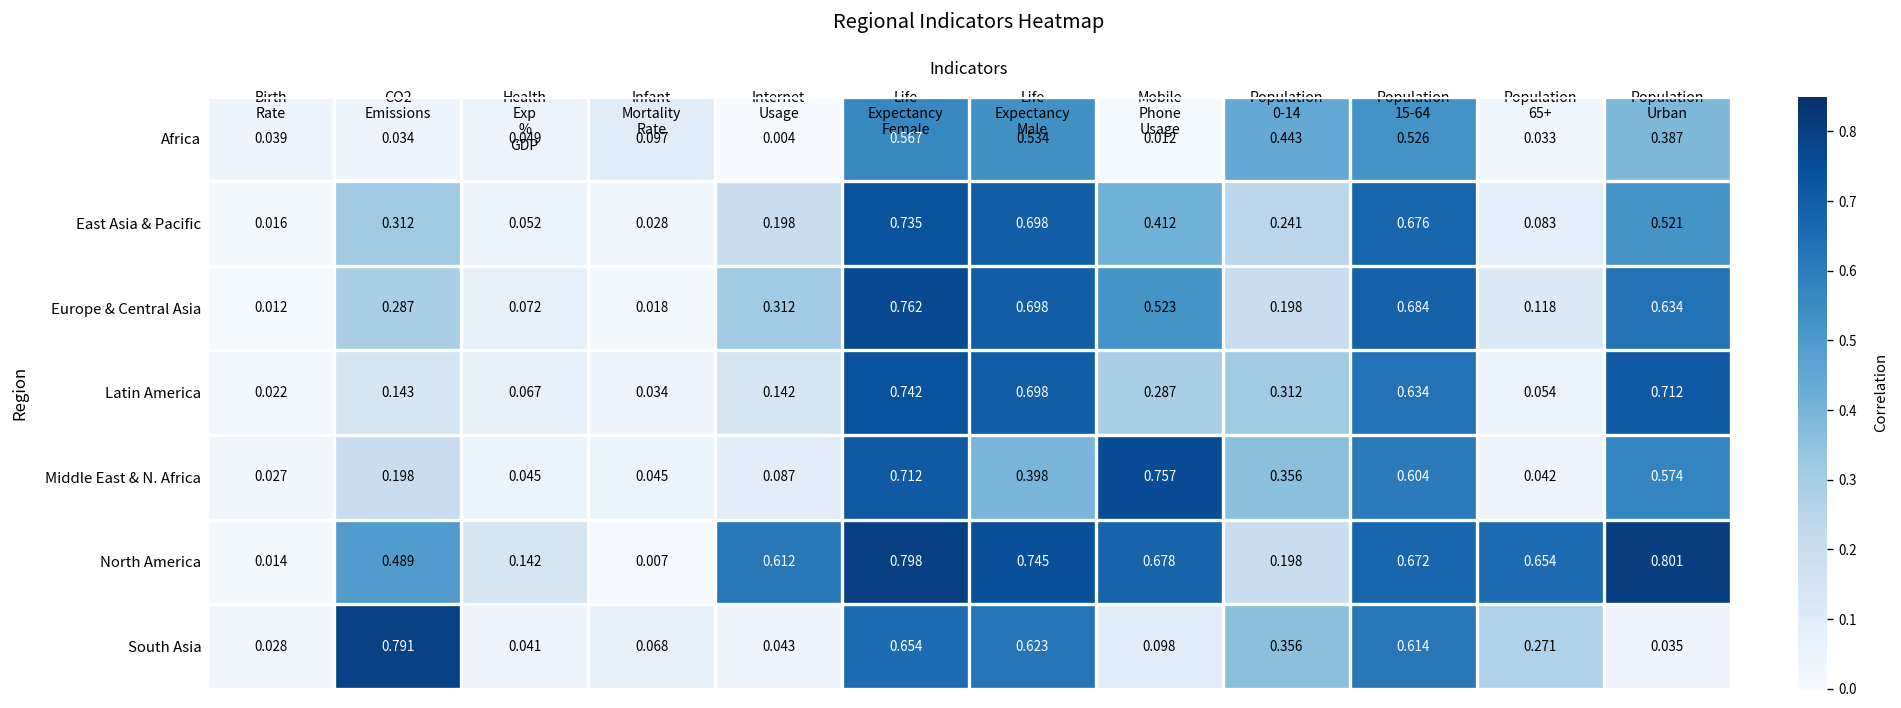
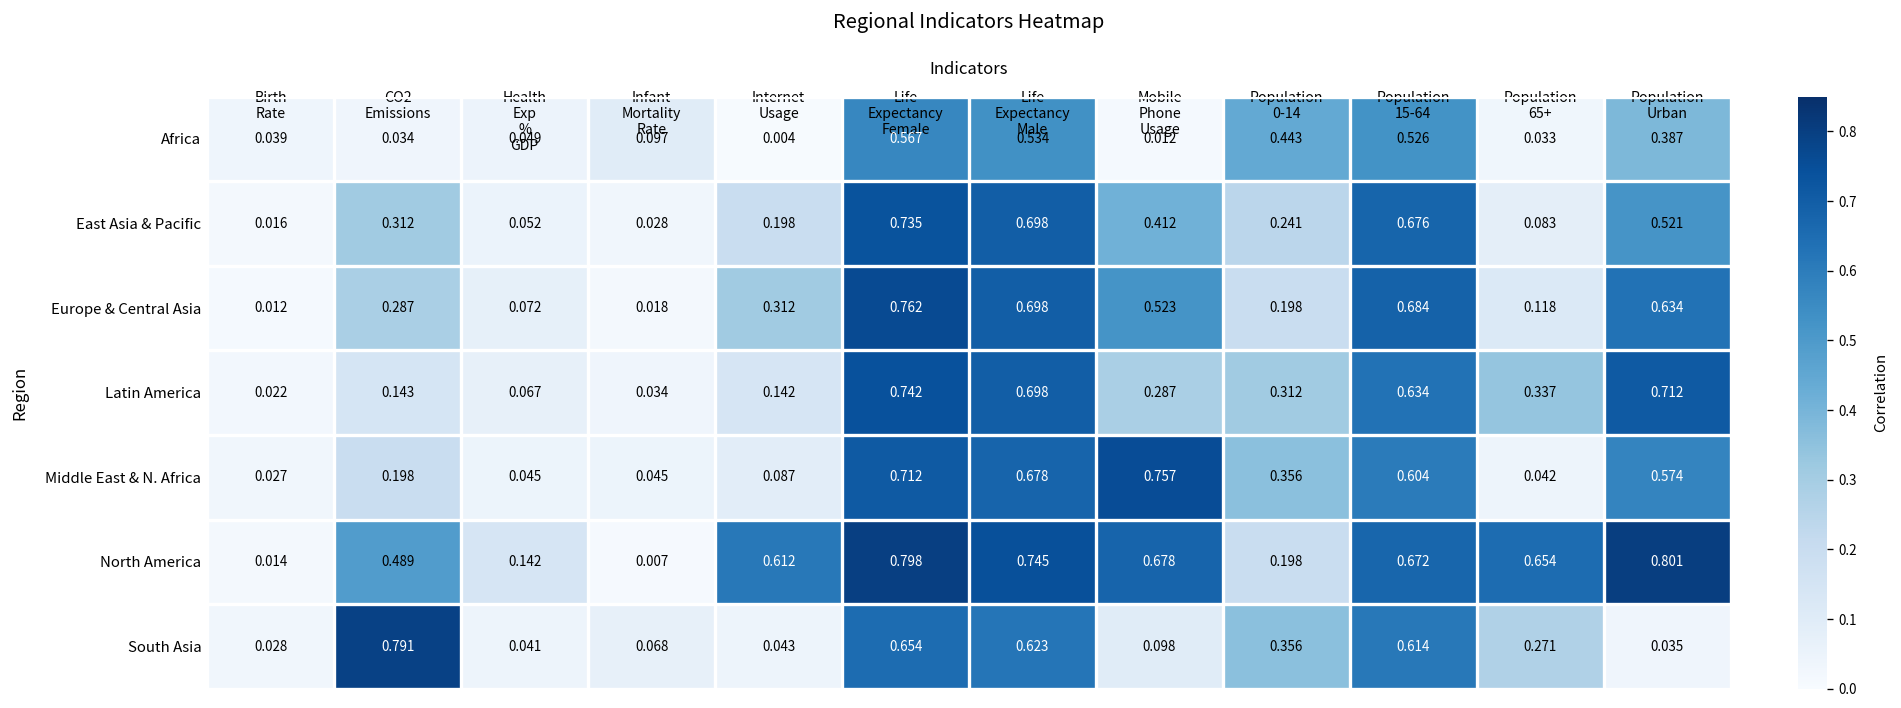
  {
    "Africa": {
      "Birth Rate": 0.039,
      "CO2 Emissions": 0.034,
      "Health Exp % GDP": 0.049,
      "Infant Mortality Rate": 0.097,
      "Internet Usage": 0.004,
      "Life Expectancy Female": 0.567,
      "Life Expectancy Male": 0.534,
      "Mobile Phone Usage": 0.012,
      "Population 0-14": 0.443,
      "Population 15-64": 0.526,
      "Population 65+": 0.033,
      "Population Urban": 0.387
    },
    "East Asia & Pacific": {
      "Birth Rate": 0.016,
      "CO2 Emissions": 0.312,
      "Health Exp % GDP": 0.052,
      "Infant Mortality Rate": 0.028,
      "Internet Usage": 0.198,
      "Life Expectancy Female": 0.735,
      "Life Expectancy Male": 0.698,
      "Mobile Phone Usage": 0.412,
      "Population 0-14": 0.241,
      "Population 15-64": 0.676,
      "Population 65+": 0.083,
      "Population Urban": 0.521
    },
    "Europe & Central Asia": {
      "Birth Rate": 0.012,
      "CO2 Emissions": 0.287,
      "Health Exp % GDP": 0.072,
      "Infant Mortality Rate": 0.018,
      "Internet Usage": 0.312,
      "Life Expectancy Female": 0.762,
      "Life Expectancy Male": 0.698,
      "Mobile Phone Usage": 0.523,
      "Population 0-14": 0.198,
      "Population 15-64": 0.684,
      "Population 65+": 0.118,
      "Population Urban": 0.634
    },
    "Latin America": {
      "Birth Rate": 0.022,
      "CO2 Emissions": 0.143,
      "Health Exp % GDP": 0.067,
      "Infant Mortality Rate": 0.034,
      "Internet Usage": 0.142,
      "Life Expectancy Female": 0.742,
      "Life Expectancy Male": 0.698,
      "Mobile Phone Usage": 0.287,
      "Population 0-14": 0.312,
      "Population 15-64": 0.634,
-     "Population 65+": 0.054,
+     "Population 65+": 0.337,
      "Population Urban": 0.712
    },
    "Middle East & N. Africa": {
      "Birth Rate": 0.027,
      "CO2 Emissions": 0.198,
      "Health Exp % GDP": 0.045,
      "Infant Mortality Rate": 0.045,
      "Internet Usage": 0.087,
      "Life Expectancy Female": 0.712,
-     "Life Expectancy Male": 0.398,
+     "Life Expectancy Male": 0.678,
      "Mobile Phone Usage": 0.757,
      "Population 0-14": 0.356,
      "Population 15-64": 0.604,
      "Population 65+": 0.042,
      "Population Urban": 0.574
    },
    "North America": {
      "Birth Rate": 0.014,
      "CO2 Emissions": 0.489,
      "Health Exp % GDP": 0.142,
      "Infant Mortality Rate": 0.007,
      "Internet Usage": 0.612,
      "Life Expectancy Female": 0.798,
      "Life Expectancy Male": 0.745,
      "Mobile Phone Usage": 0.678,
      "Population 0-14": 0.198,
      "Population 15-64": 0.672,
      "Population 65+": 0.654,
      "Population Urban": 0.801
    },
    "South Asia": {
      "Birth Rate": 0.028,
      "CO2 Emissions": 0.791,
      "Health Exp % GDP": 0.041,
      "Infant Mortality Rate": 0.068,
      "Internet Usage": 0.043,
      "Life Expectancy Female": 0.654,
      "Life Expectancy Male": 0.623,
      "Mobile Phone Usage": 0.098,
      "Population 0-14": 0.356,
      "Population 15-64": 0.614,
      "Population 65+": 0.271,
      "Population Urban": 0.035
    }
  }
